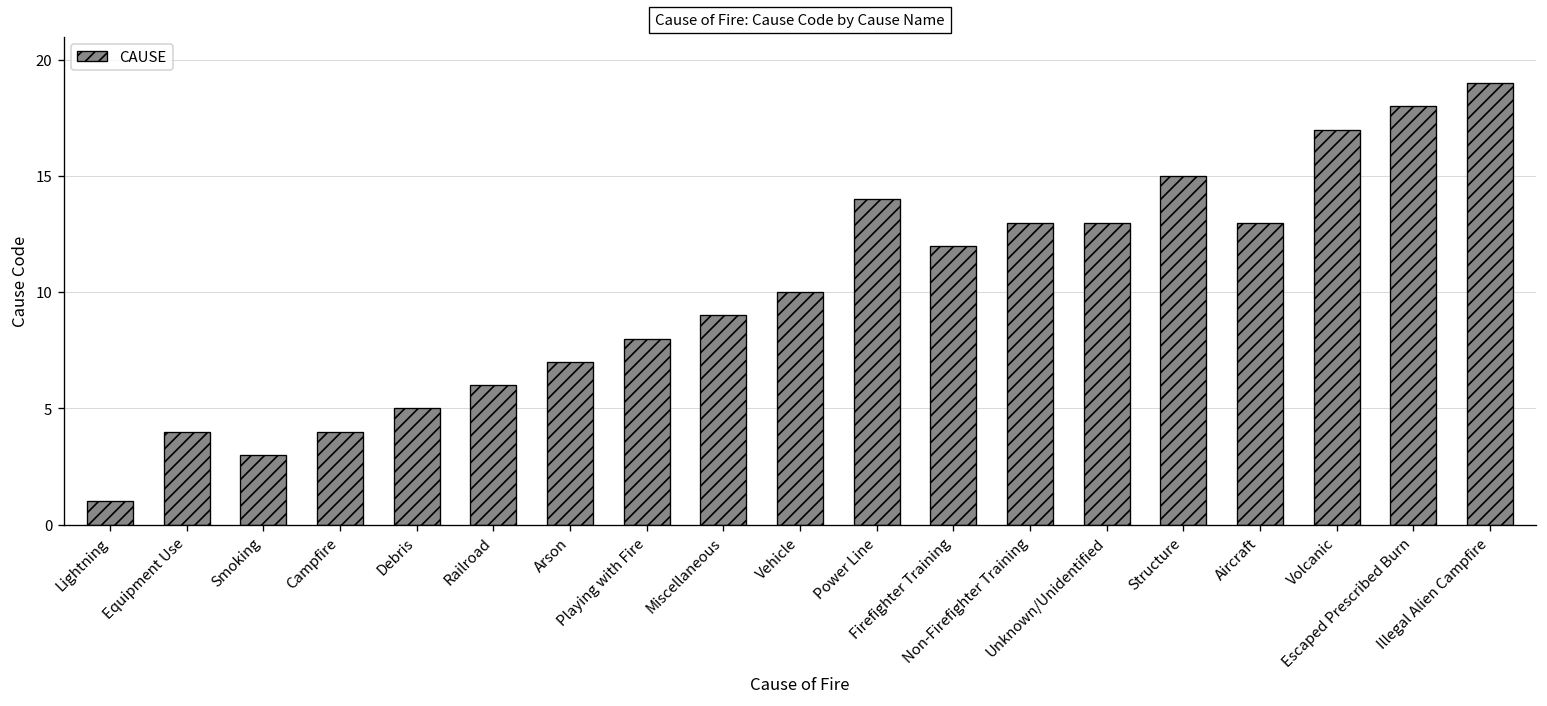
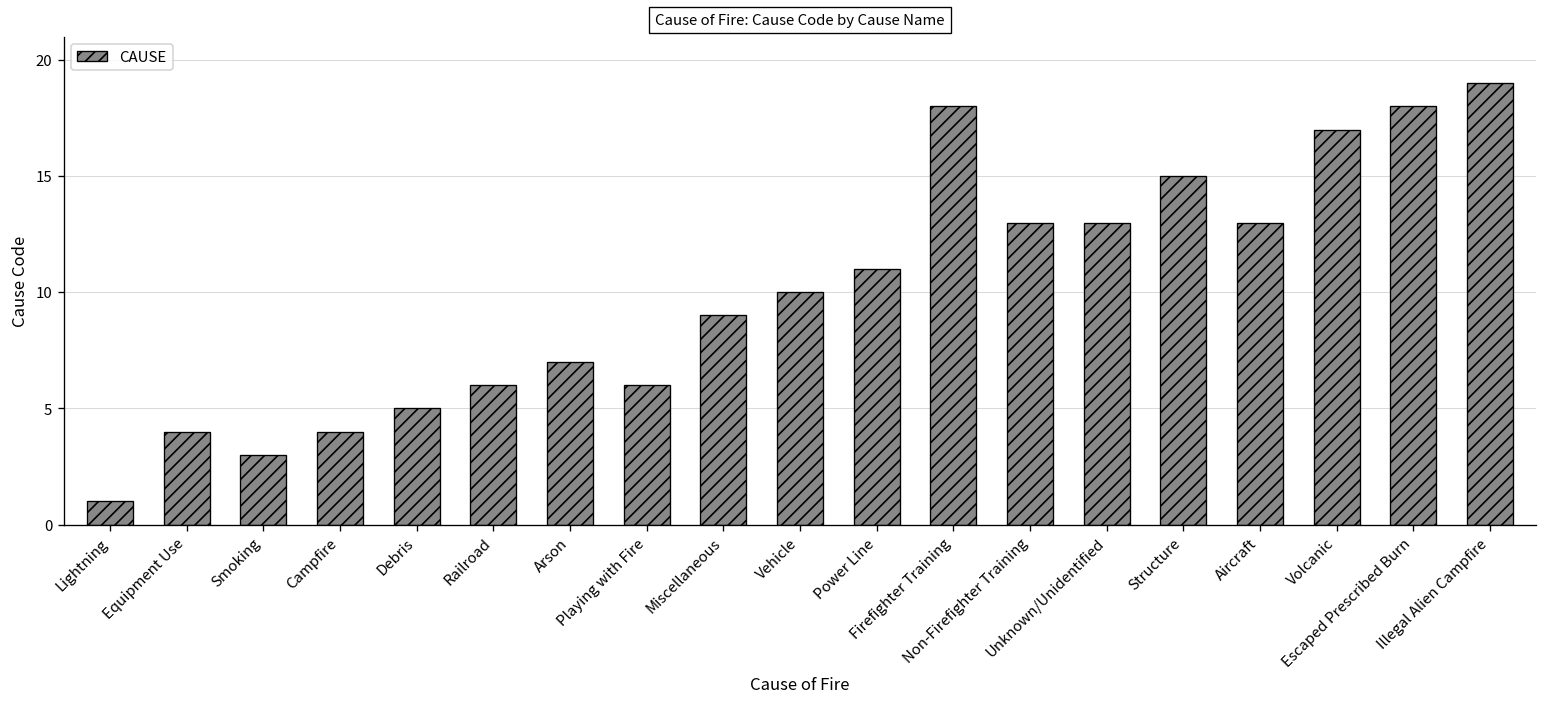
  {
    "Lightning": 1,
    "Equipment Use": 4,
    "Smoking": 3,
    "Campfire": 4,
    "Debris": 5,
    "Railroad": 6,
    "Arson": 7,
-   "Playing with Fire": 8,
+   "Playing with Fire": 6,
    "Miscellaneous": 9,
    "Vehicle": 10,
-   "Power Line": 14,
-   "Firefighter Training": 12,
+   "Power Line": 11,
+   "Firefighter Training": 18,
    "Non-Firefighter Training": 13,
    "Unknown/Unidentified": 13,
    "Structure": 15,
    "Aircraft": 13,
    "Volcanic": 17,
    "Escaped Prescribed Burn": 18,
    "Illegal Alien Campfire": 19
  }
